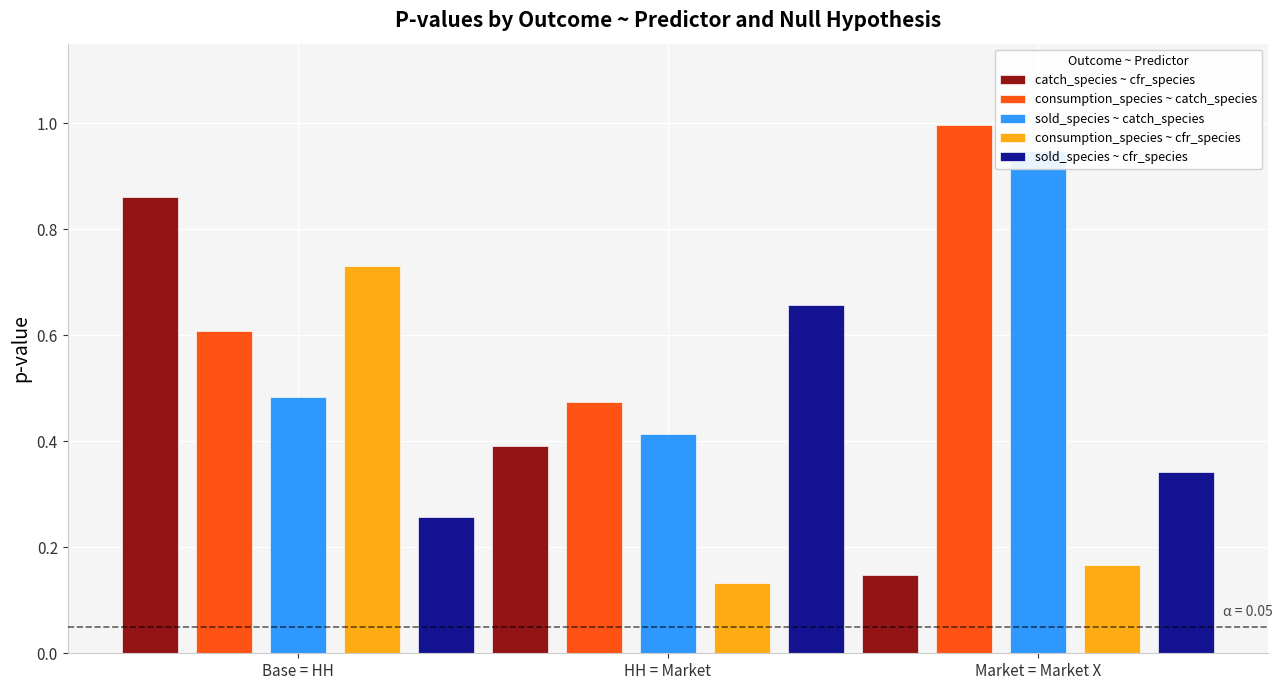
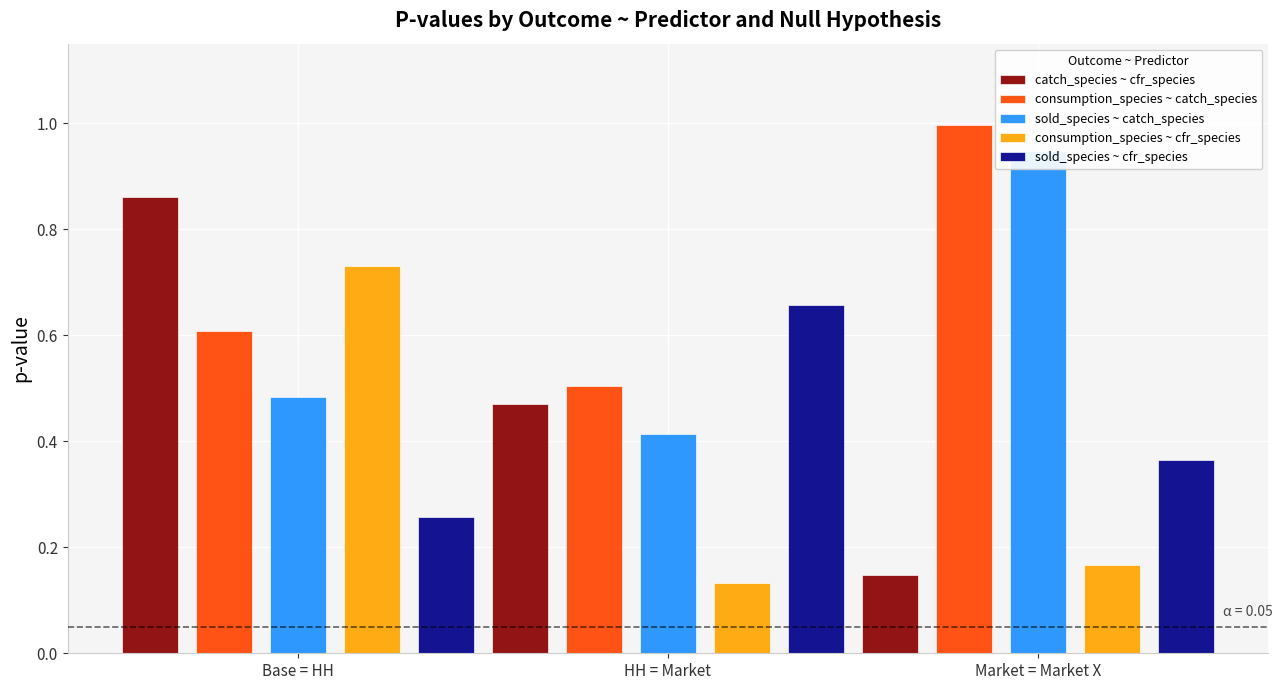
  {
    "catch_species ~ cfr_species": {
      "Base = HH": 0.86,
-     "HH = Market": 0.39,
+     "HH = Market": 0.47,
      "Market = Market X": 0.15
    },
    "consumption_species ~ catch_species": {
      "Base = HH": 0.61,
-     "HH = Market": 0.47,
+     "HH = Market": 0.50,
      "Market = Market X": 1.00
    },
    "sold_species ~ catch_species": {
      "Base = HH": 0.48,
      "HH = Market": 0.41
    },
    "consumption_species ~ cfr_species": {
      "Base = HH": 0.73,
      "HH = Market": 0.13,
      "Market = Market X": 0.17
    },
    "sold_species ~ cfr_species": {
      "Base = HH": 0.26,
      "HH = Market": 0.66,
-     "Market = Market X": 0.34
+     "Market = Market X": 0.36
    }
  }
